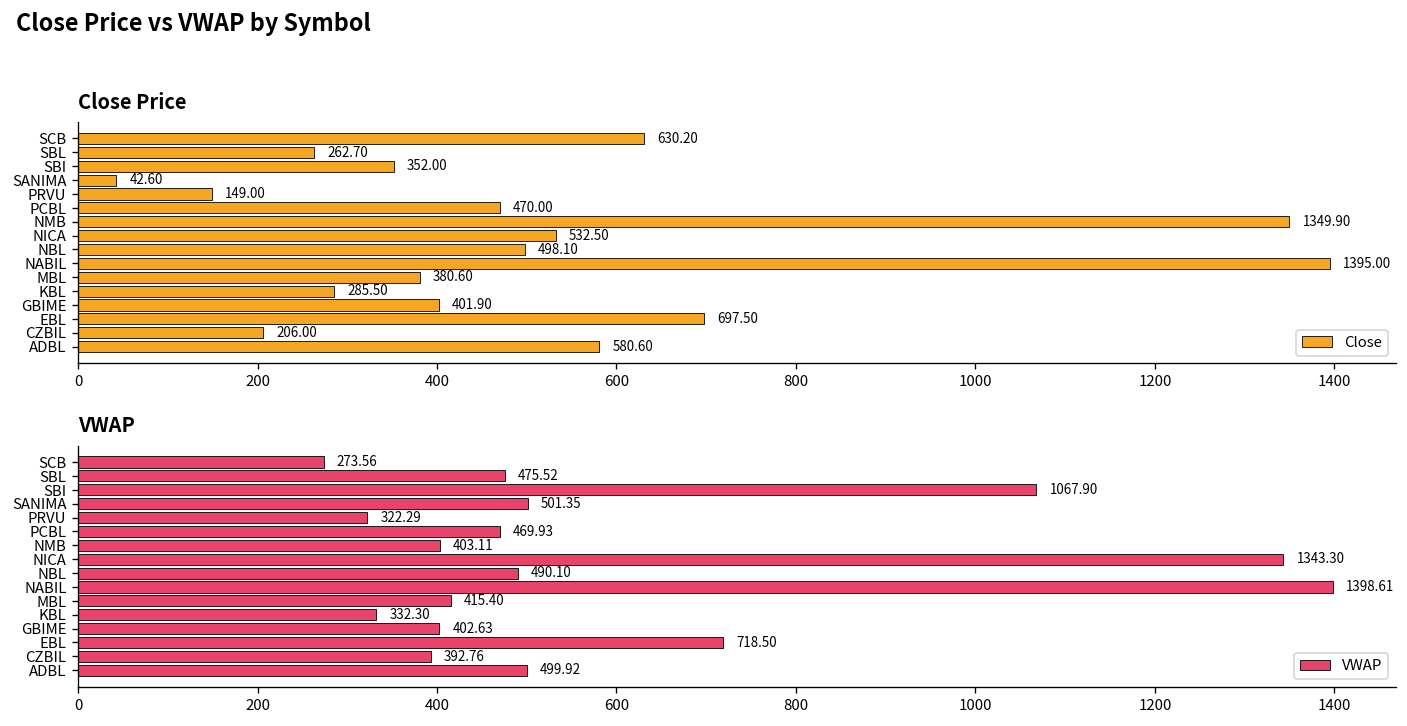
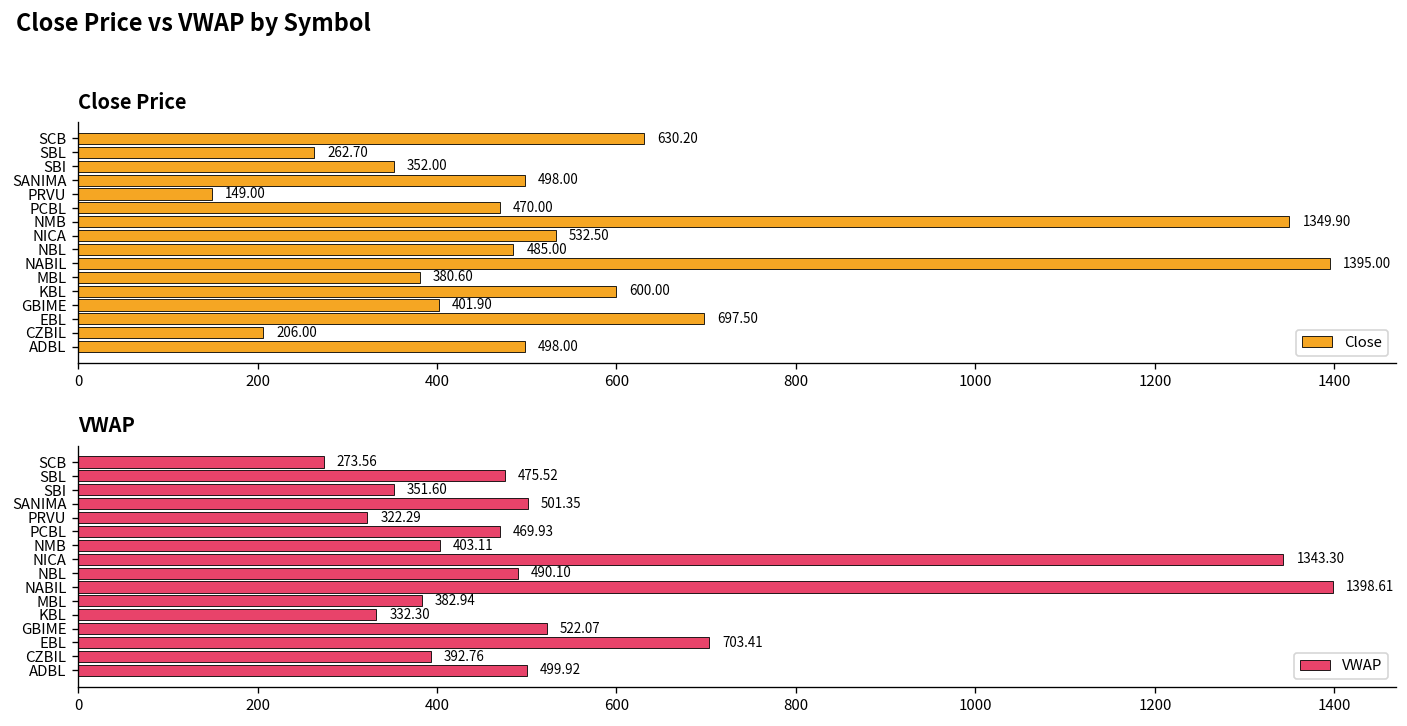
  {
    "Close Price": {
      "SCB": 630.20,
      "SBL": 262.70,
      "SBI": 352.00,
-     "SANIMA": 42.60,
+     "SANIMA": 498.00,
      "PRVU": 149.00,
      "PCBL": 470.00,
      "NMB": 1349.90,
      "NICA": 532.50,
-     "NBL": 498.10,
+     "NBL": 485.00,
      "NABIL": 1395.00,
      "MBL": 380.60,
-     "KBL": 285.50,
+     "KBL": 600.00,
      "GBIME": 401.90,
      "EBL": 697.50,
      "CZBIL": 206.00,
-     "ADBL": 580.60
+     "ADBL": 498.00
    },
    "VWAP": {
      "SCB": 273.56,
      "SBL": 475.52,
-     "SBI": 1067.90,
+     "SBI": 351.60,
      "SANIMA": 501.35,
      "PRVU": 322.29,
      "PCBL": 469.93,
      "NMB": 403.11,
      "NICA": 1343.30,
      "NBL": 490.10,
      "NABIL": 1398.61,
-     "MBL": 415.40,
+     "MBL": 382.94,
      "KBL": 332.30,
-     "GBIME": 402.63,
-     "EBL": 718.50,
+     "GBIME": 522.07,
+     "EBL": 703.41,
      "CZBIL": 392.76,
      "ADBL": 499.92
    }
  }
